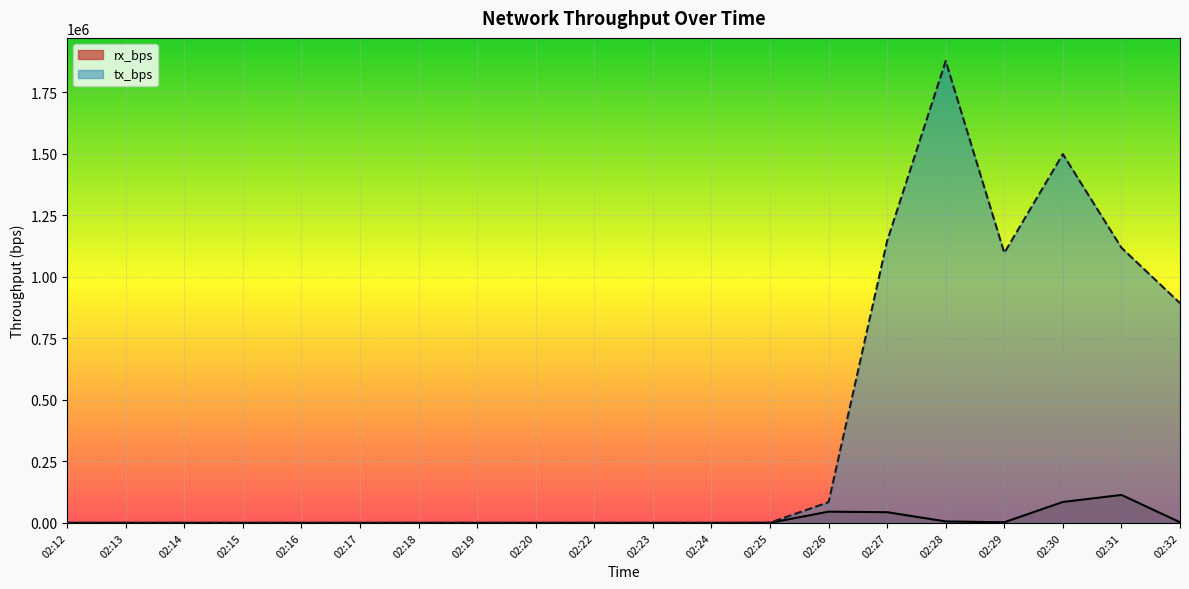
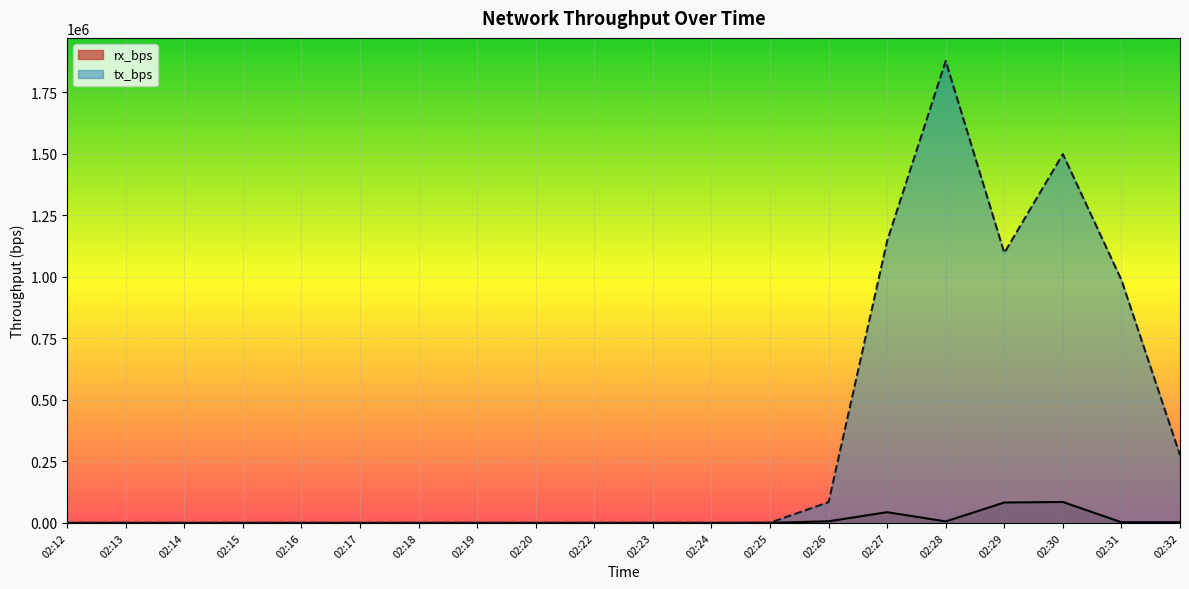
  {
    "rx_bps": {
-     "02:26": 50000,
+     "02:26": 10000,
      "02:27": 40000,
      "02:28": 10000,
-     "02:29": 0,
+     "02:29": 80000,
      "02:30": 80000,
-     "02:31": 110000,
+     "02:31": 0,
      "02:32": 0
    },
    "tx_bps": {
      "02:26": 80000,
      "02:27": 1150000,
      "02:28": 1880000,
      "02:29": 1100000,
      "02:30": 1500000,
-     "02:31": 1120000,
-     "02:32": 890000
+     "02:31": 990000,
+     "02:32": 280000
    }
  }
